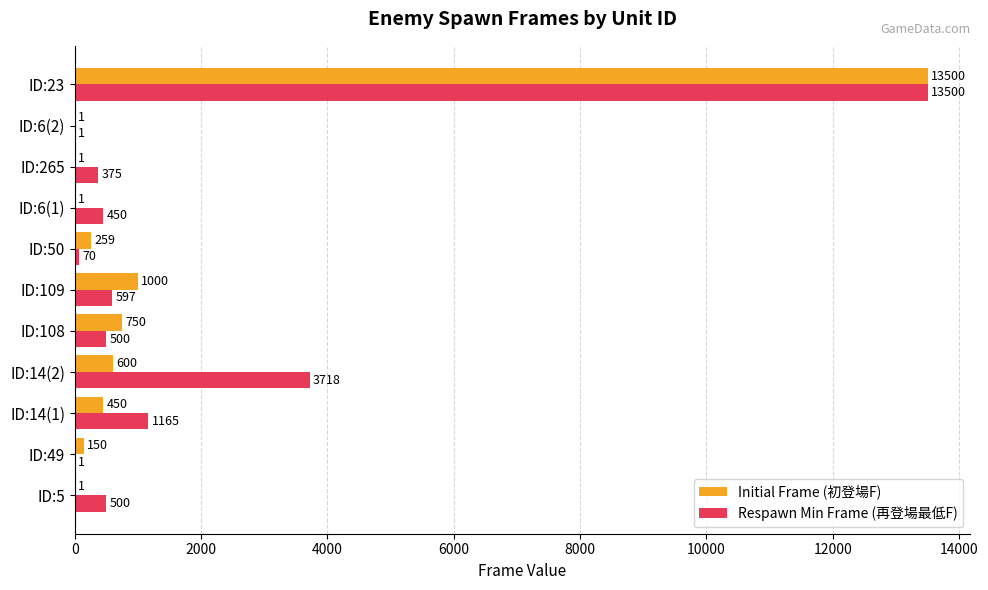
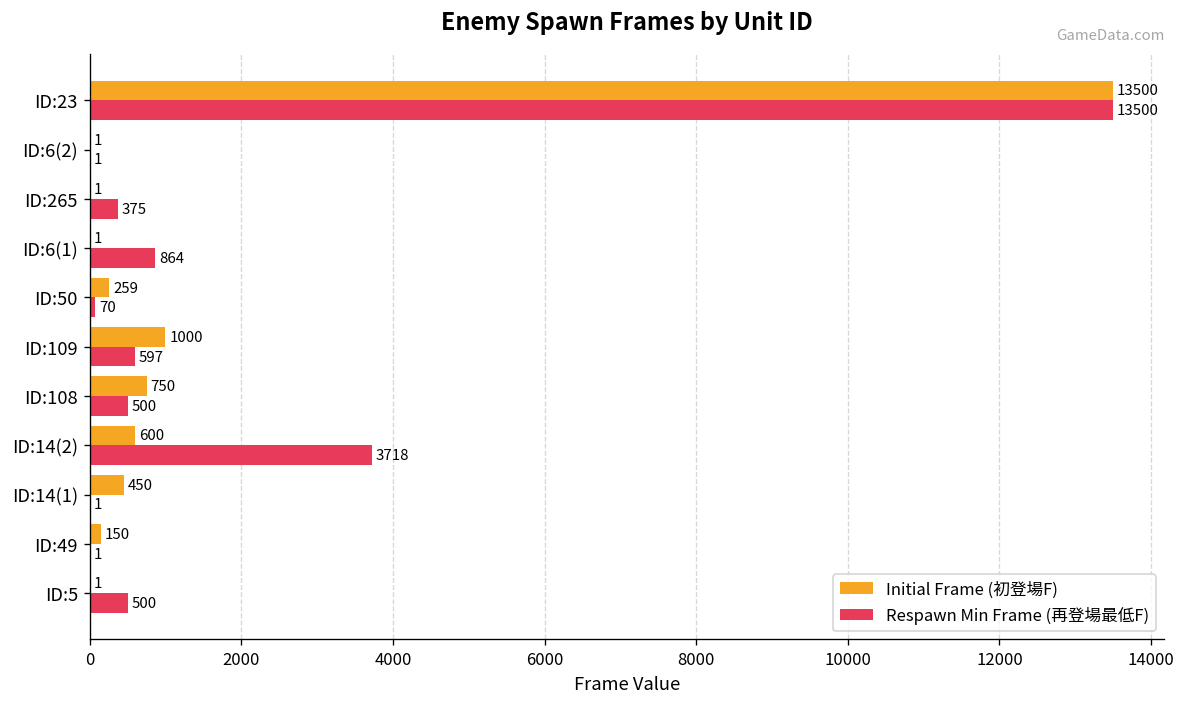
  {
    "Initial Frame (初登場F)": {
      "ID:23": 13500,
      "ID:6(2)": 1,
      "ID:265": 1,
      "ID:6(1)": 1,
      "ID:50": 259,
      "ID:109": 1000,
      "ID:108": 750,
      "ID:14(2)": 600,
      "ID:14(1)": 450,
      "ID:49": 150,
      "ID:5": 1
    },
    "Respawn Min Frame (再登場最低F)": {
      "ID:23": 13500,
      "ID:6(2)": 1,
      "ID:265": 375,
-     "ID:6(1)": 450,
+     "ID:6(1)": 864,
      "ID:50": 70,
      "ID:109": 597,
      "ID:108": 500,
      "ID:14(2)": 3718,
-     "ID:14(1)": 1165,
+     "ID:14(1)": 1,
      "ID:49": 1,
      "ID:5": 500
    }
  }
